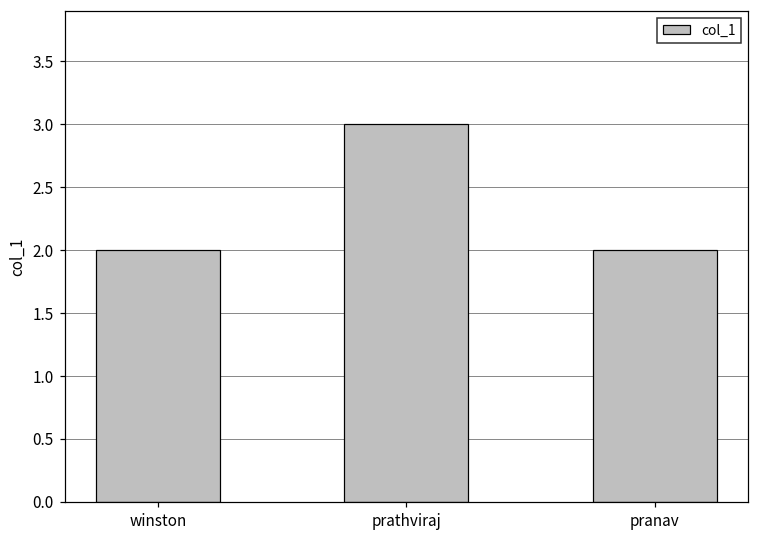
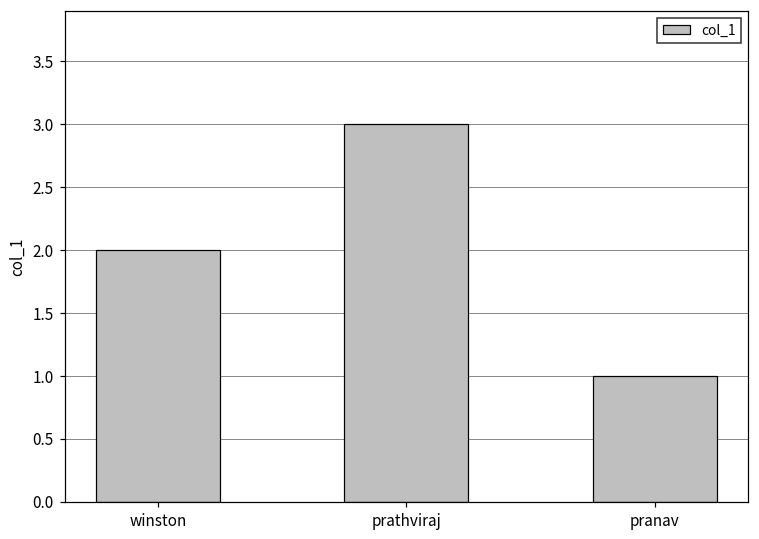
  {
    "winston": 2,
    "prathviraj": 3,
-   "pranav": 2
+   "pranav": 1
  }
